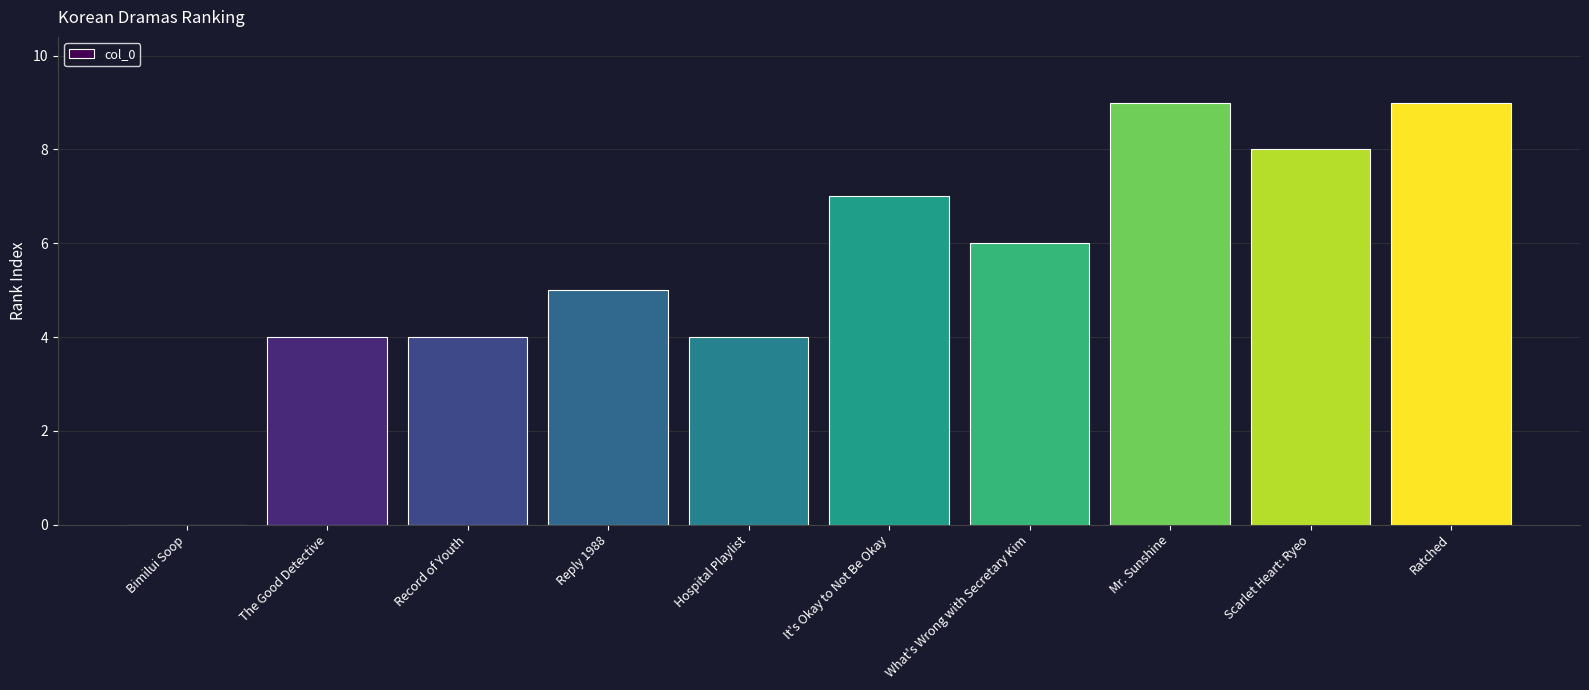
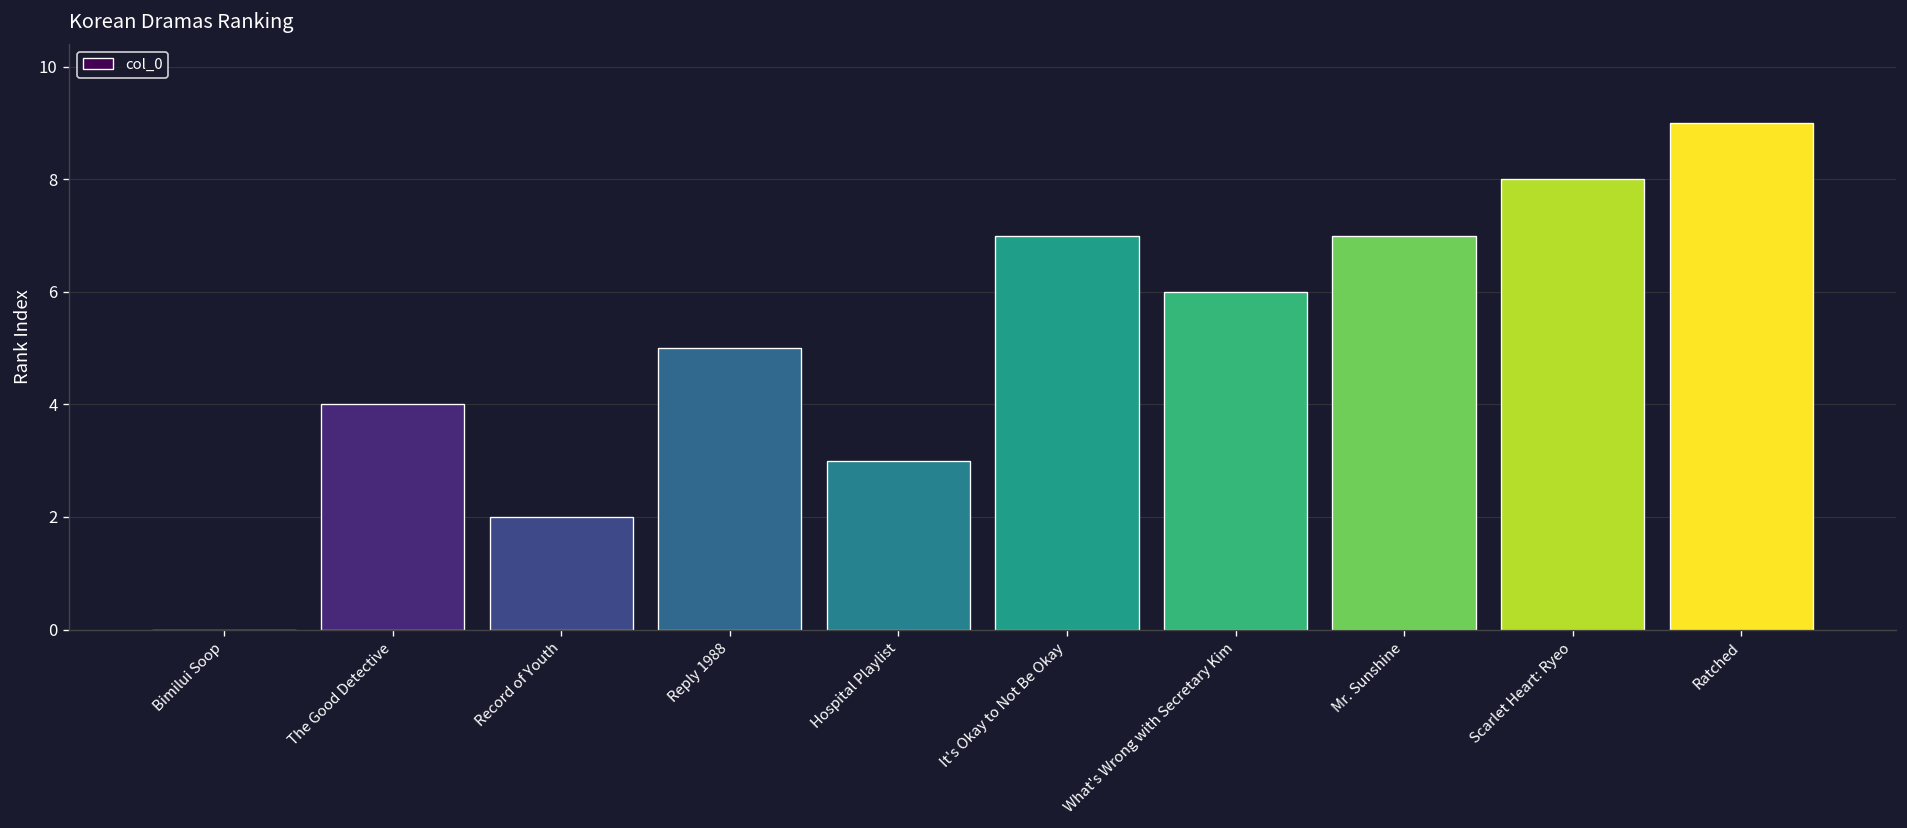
  {
    "Bimilui Soop": 0,
    "The Good Detective": 4,
-   "Record of Youth": 4,
+   "Record of Youth": 2,
    "Reply 1988": 5,
-   "Hospital Playlist": 4,
+   "Hospital Playlist": 3,
    "It's Okay to Not Be Okay": 7,
    "What's Wrong with Secretary Kim": 6,
-   "Mr. Sunshine": 9,
+   "Mr. Sunshine": 7,
    "Scarlet Heart: Ryeo": 8,
    "Ratched": 9
  }
